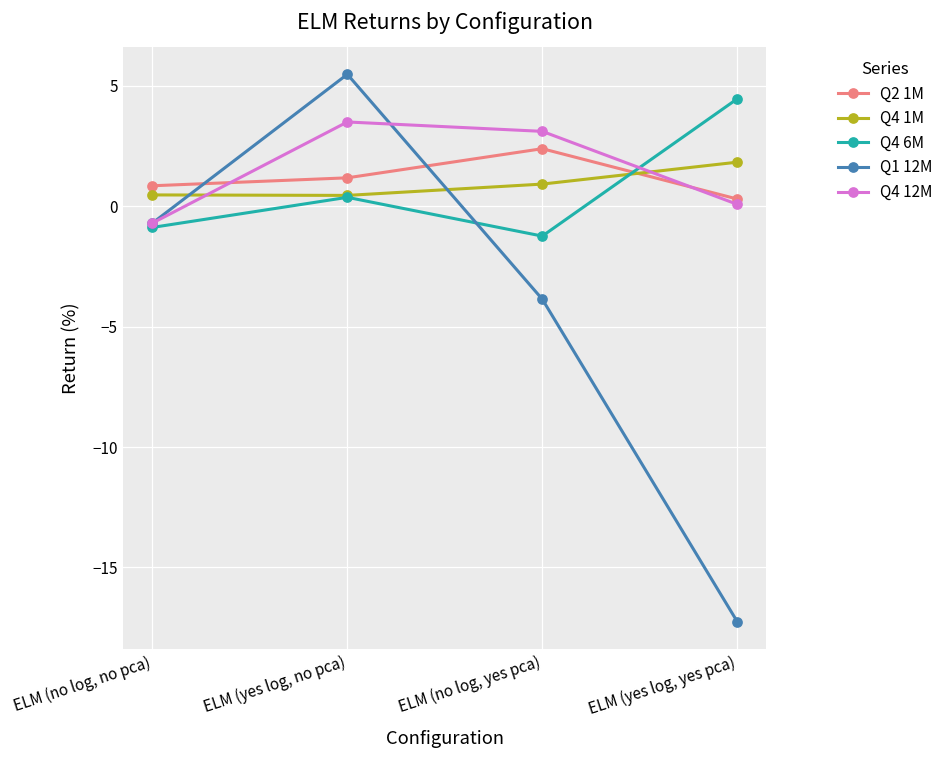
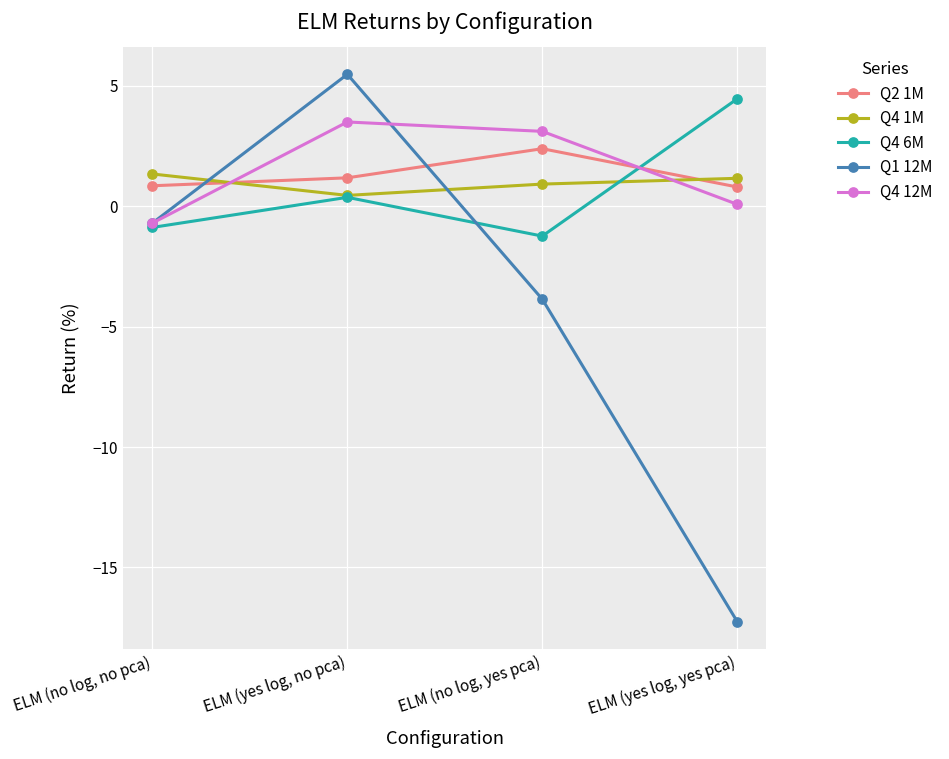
  {
    "Q2 1M": {
      "ELM (no log, no pca)": 0.9,
      "ELM (yes log, no pca)": 1.2,
      "ELM (no log, yes pca)": 2.4,
-     "ELM (yes log, yes pca)": 0.3
+     "ELM (yes log, yes pca)": 0.8
    },
    "Q4 1M": {
-     "ELM (no log, no pca)": 0.5,
+     "ELM (no log, no pca)": 1.3,
      "ELM (no log, yes pca)": 0.9,
-     "ELM (yes log, yes pca)": 1.8
+     "ELM (yes log, yes pca)": 1.2
    },
    "Q4 6M": {
      "ELM (no log, no pca)": -0.9,
      "ELM (no log, yes pca)": -1.2,
      "ELM (yes log, yes pca)": 4.5
    },
    "Q1 12M": {
      "ELM (yes log, no pca)": 5.5,
      "ELM (no log, yes pca)": -3.9,
      "ELM (yes log, yes pca)": -17.3
    },
    "Q4 12M": {
      "ELM (yes log, no pca)": 3.5,
      "ELM (no log, yes pca)": 3.1,
      "ELM (yes log, yes pca)": 0.1
    }
  }
